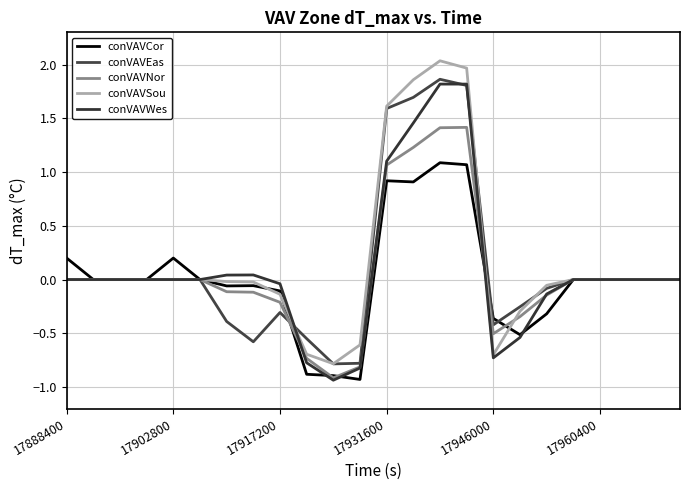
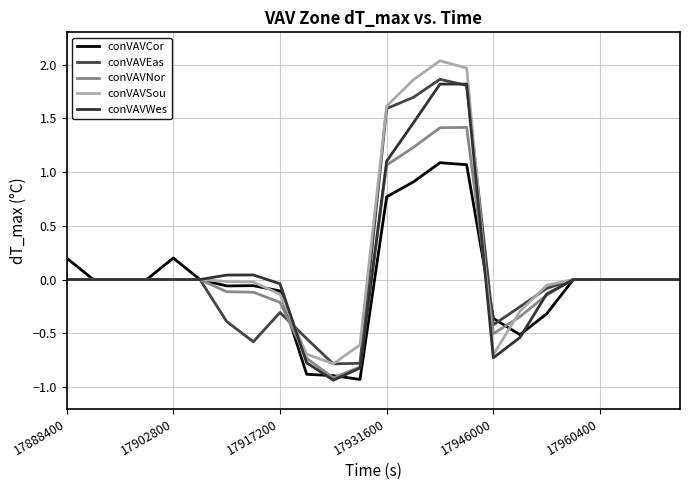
  {
    "conVAVCor": {
      "17888400": 0.20,
      "17902800": 0.20,
      "17917200": -0.11,
-     "17931600": 0.92,
+     "17931600": 0.77,
      "17946000": -0.36
    }
  }
